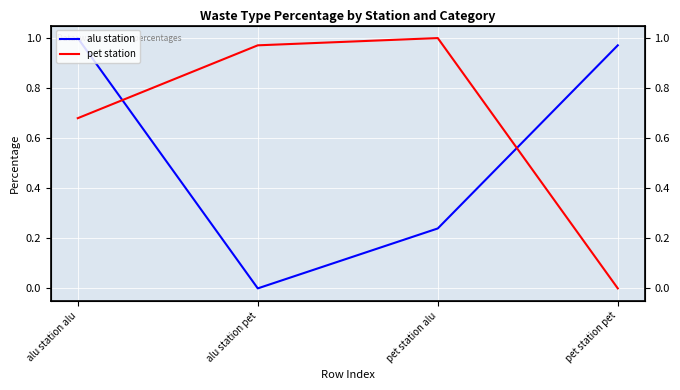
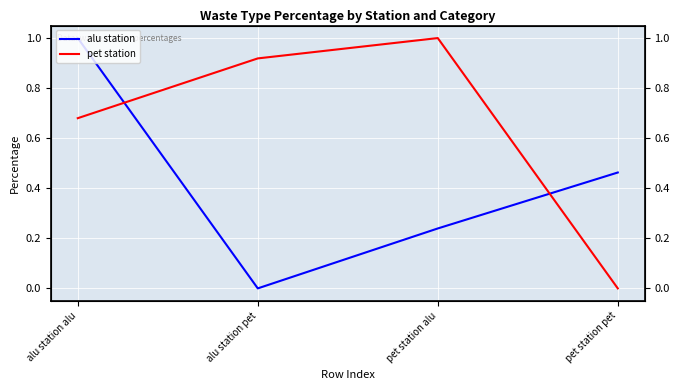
  {
    "alu station": {
      "alu station pet": 0.00,
      "pet station alu": 0.24,
-     "pet station pet": 0.97
+     "pet station pet": 0.46
    },
    "pet station": {
      "alu station alu": 0.68,
-     "alu station pet": 0.97,
+     "alu station pet": 0.92,
      "pet station alu": 1.00,
      "pet station pet": 0.00
    }
  }
